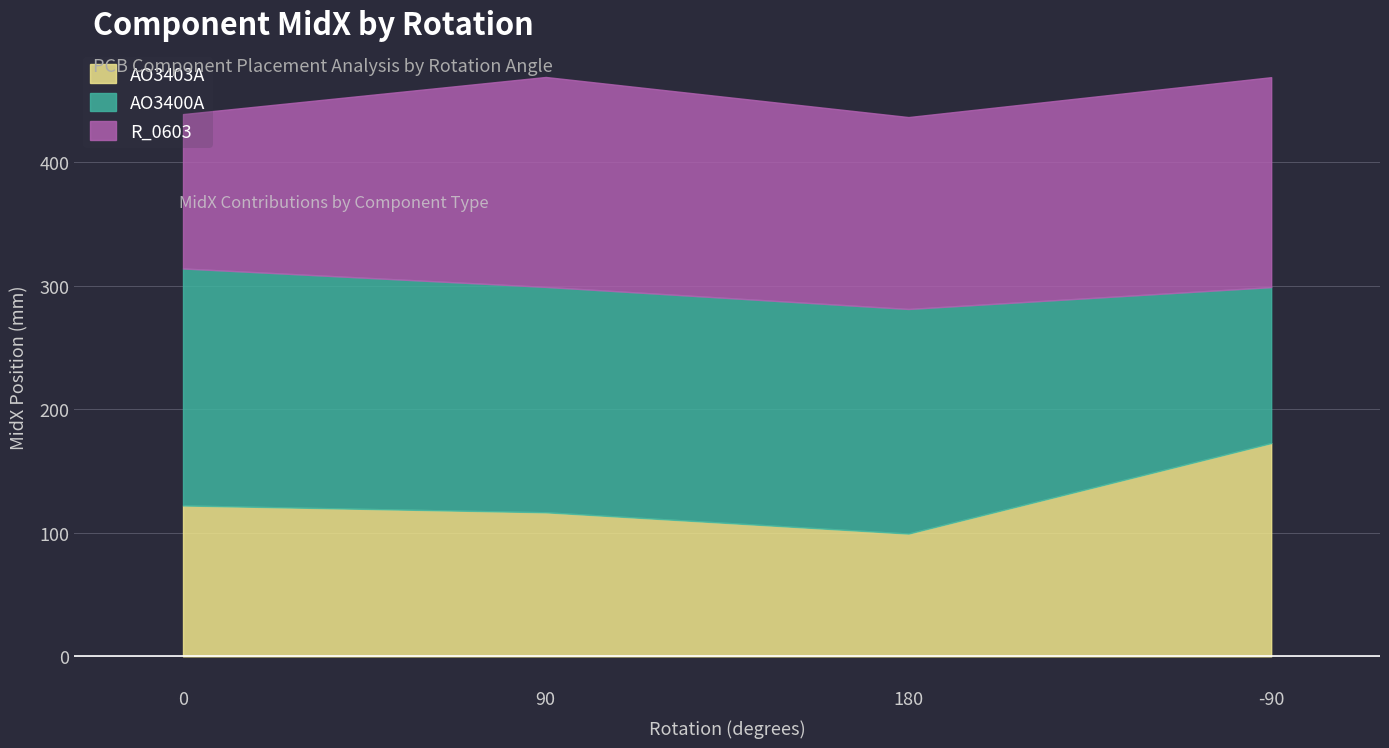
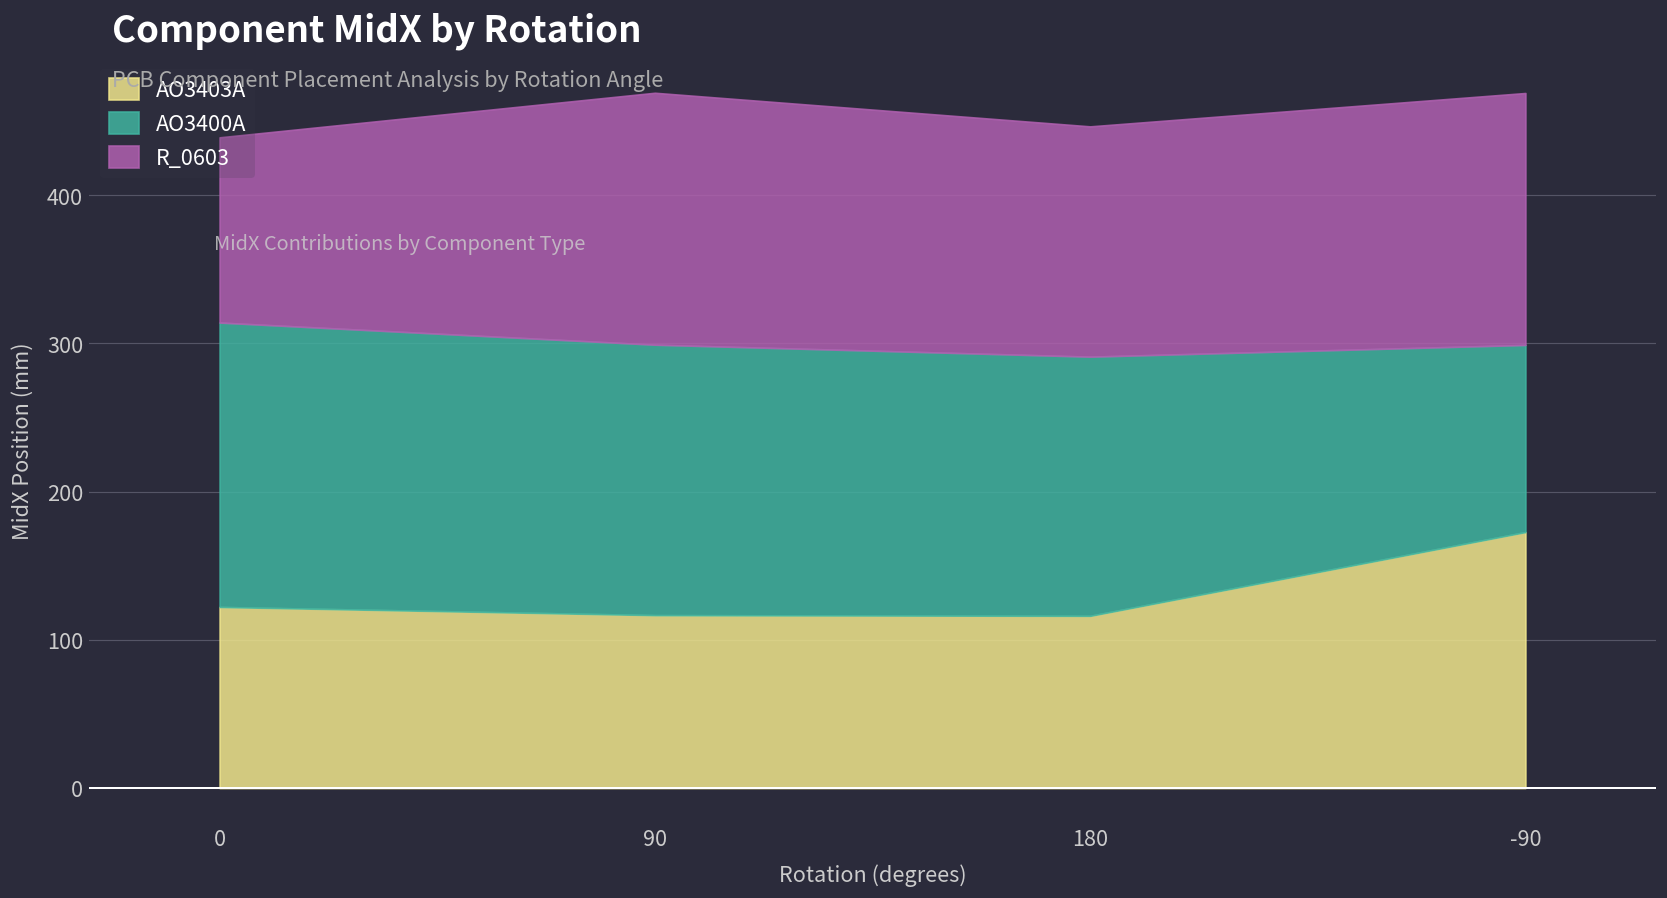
  {
    "AO3403A": {
      "0": 122,
      "90": 117,
-     "180": 99,
+     "180": 116,
      "-90": 173
    },
    "AO3400A": {
      "0": 192,
      "90": 182,
-     "180": 182,
+     "180": 175,
      "-90": 126
    },
    "R_0603": {
      "90": 170,
      "180": 155,
      "-90": 170
    }
  }
